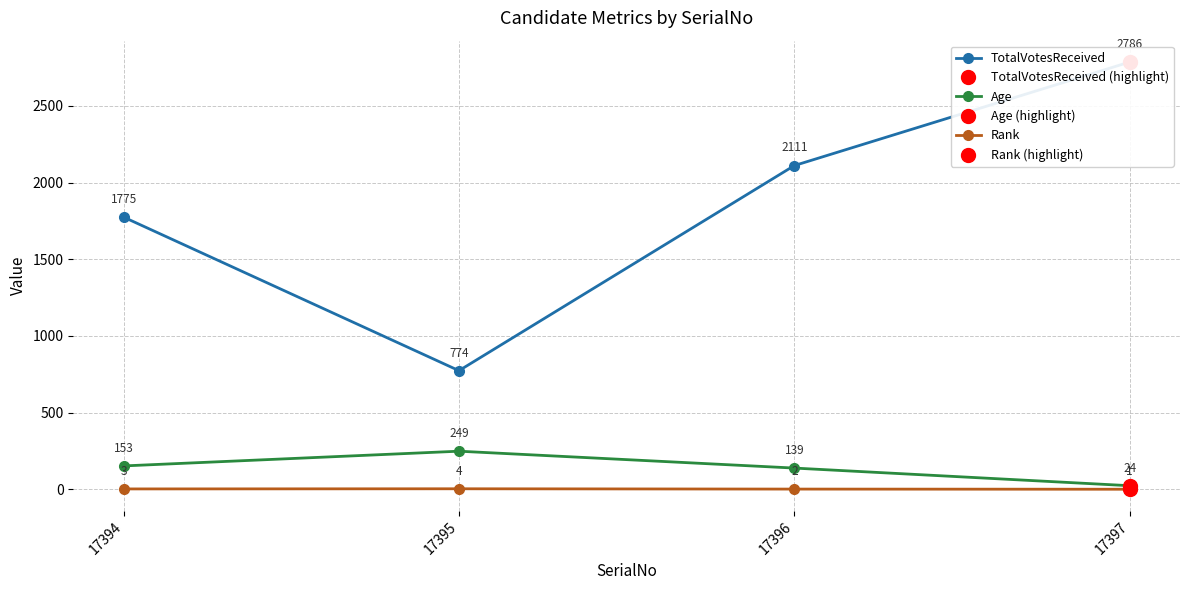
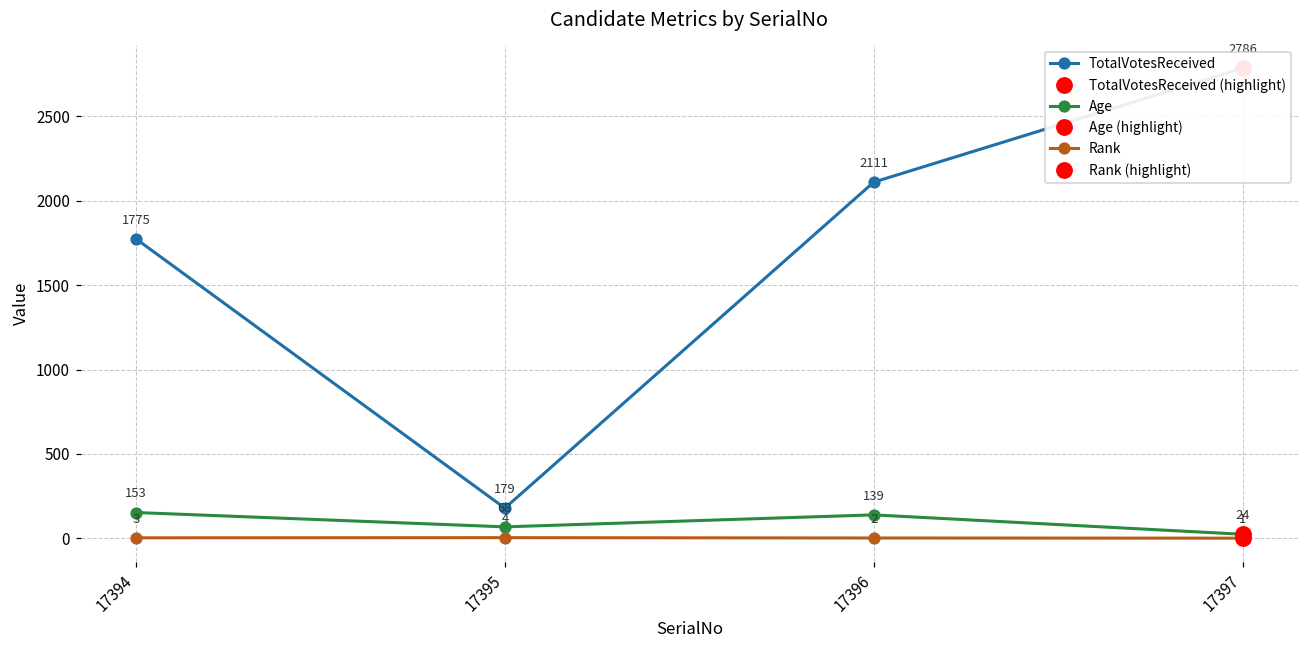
  {
    "TotalVotesReceived": {
      "17394": 1775,
-     "17395": 774,
+     "17395": 179,
      "17396": 2111
    },
    "Age": {
      "17394": 153,
-     "17395": 249,
+     "17395": 68,
      "17396": 139
    },
    "Rank": {
      "17395": 4
    }
  }
